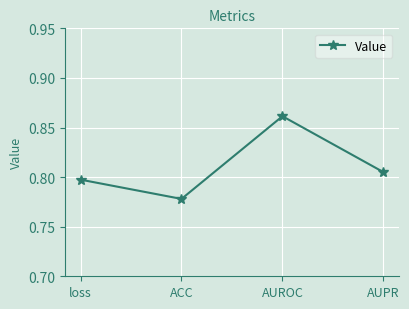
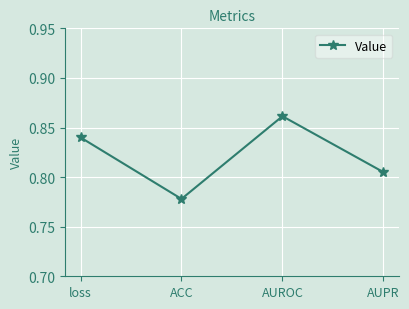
  {
-   "loss": 0.80,
+   "loss": 0.84,
    "ACC": 0.78,
    "AUROC": 0.86,
    "AUPR": 0.81
  }
